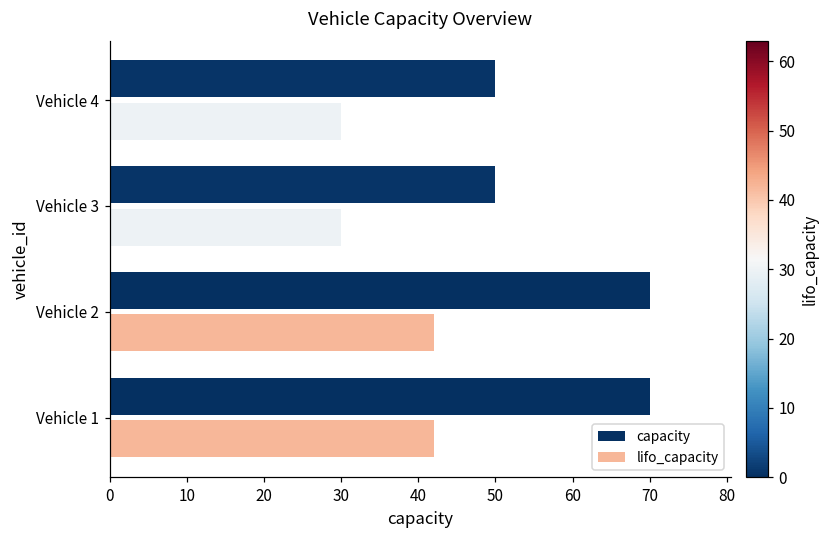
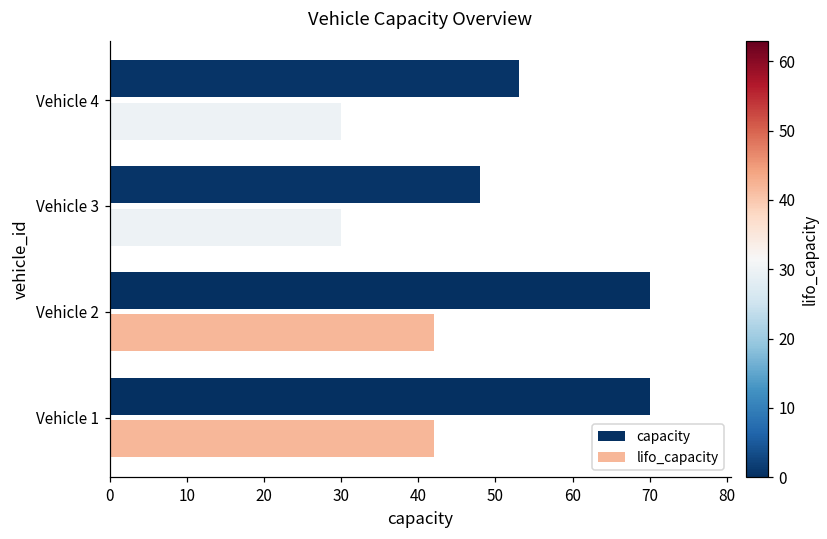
  {
    "capacity": {
-     "Vehicle 4": 50,
-     "Vehicle 3": 50,
+     "Vehicle 4": 53,
+     "Vehicle 3": 48,
      "Vehicle 2": 70,
      "Vehicle 1": 70
    },
    "lifo_capacity": {
      "Vehicle 4": 30,
      "Vehicle 3": 30,
      "Vehicle 2": 42,
      "Vehicle 1": 42
    }
  }
